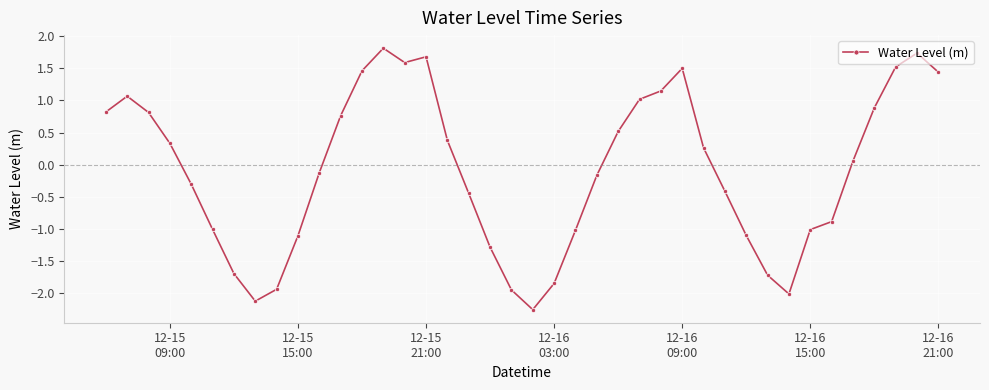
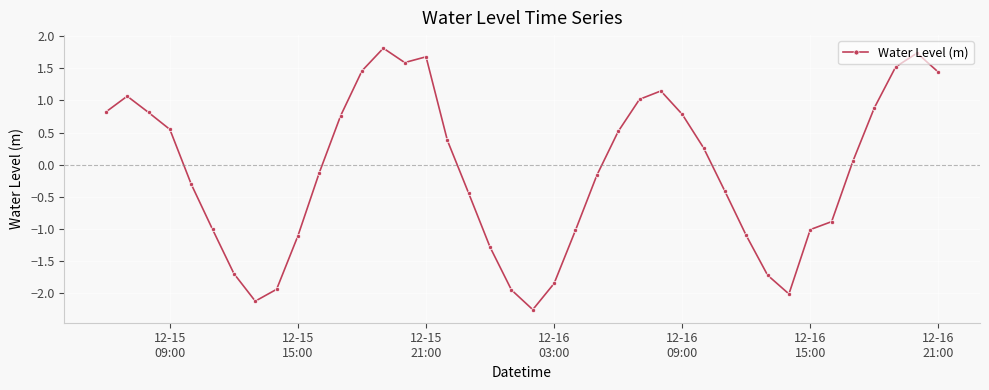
  {
-   "12-15 09:00": 0.3,
+   "12-15 09:00": 0.5,
    "12-15 15:00": -1.1,
    "12-15 21:00": 1.7,
    "12-16 03:00": -1.9,
-   "12-16 09:00": 1.5,
+   "12-16 09:00": 0.8,
    "12-16 15:00": -1.0,
    "12-16 21:00": 1.4
  }
